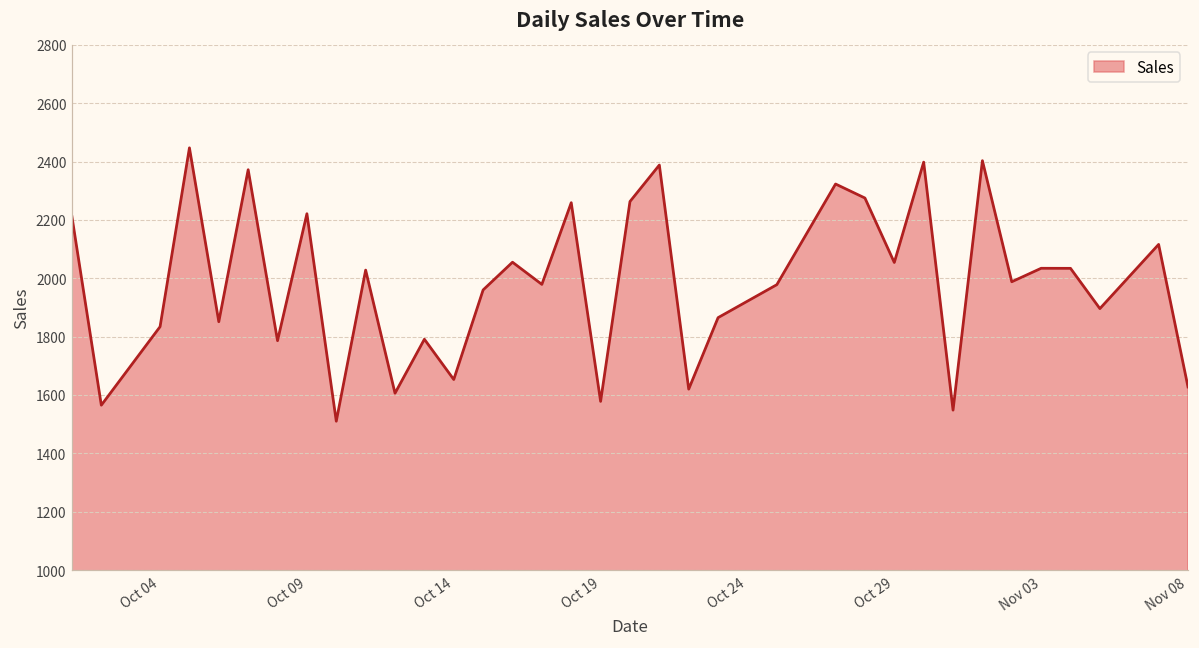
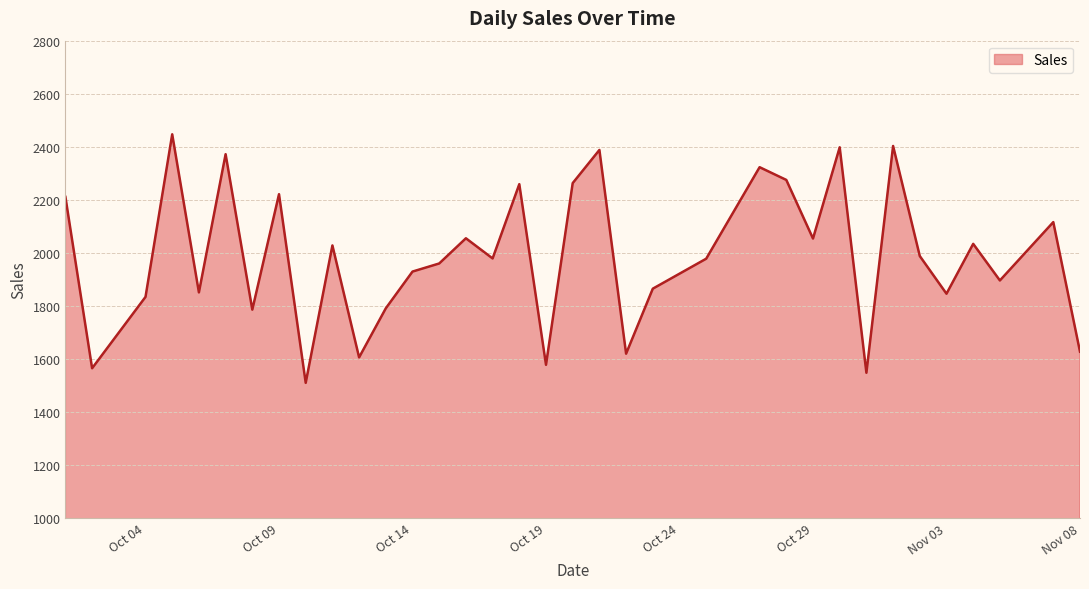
  {
    "Oct 04": 1830,
    "Oct 09": 2220,
-   "Oct 14": 1650,
+   "Oct 14": 1930,
    "Oct 19": 1580,
    "Oct 29": 2050,
-   "Nov 03": 2030,
+   "Nov 03": 1850,
    "Nov 08": 1630
  }
